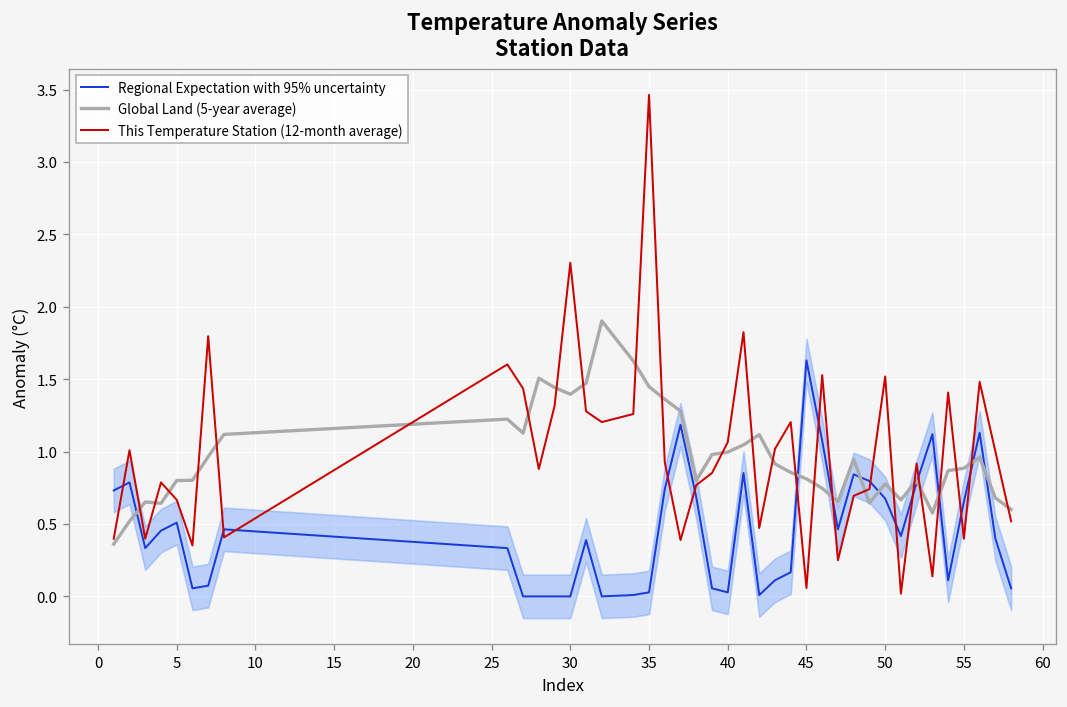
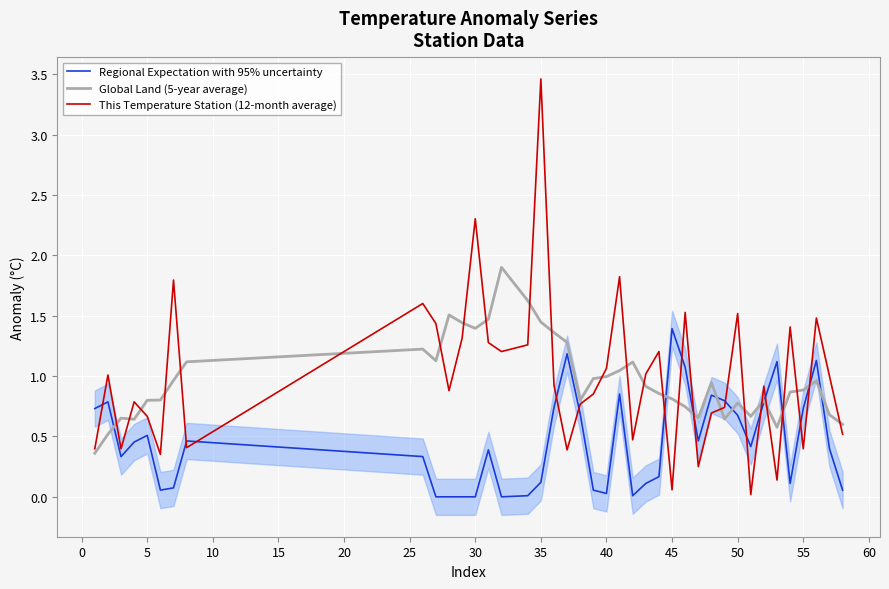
  {
    "Regional Expectation with 95% uncertainty": {
      "5": 0.51,
      "30": 0.00,
-     "35": 0.03,
+     "35": 0.12,
      "40": 0.03,
-     "45": 1.63,
+     "45": 1.39,
      "50": 0.68,
-     "55": 0.65
+     "55": 0.73
    },
    "Global Land (5-year average)": {
      "5": 0.80,
      "30": 1.40,
      "35": 1.45,
      "40": 1.00,
      "45": 0.81,
      "50": 0.78
    },
    "This Temperature Station (12-month average)": {
      "30": 2.30,
      "35": 3.46,
      "40": 1.06,
      "45": 0.06,
      "50": 1.52,
      "55": 0.40
    }
  }
